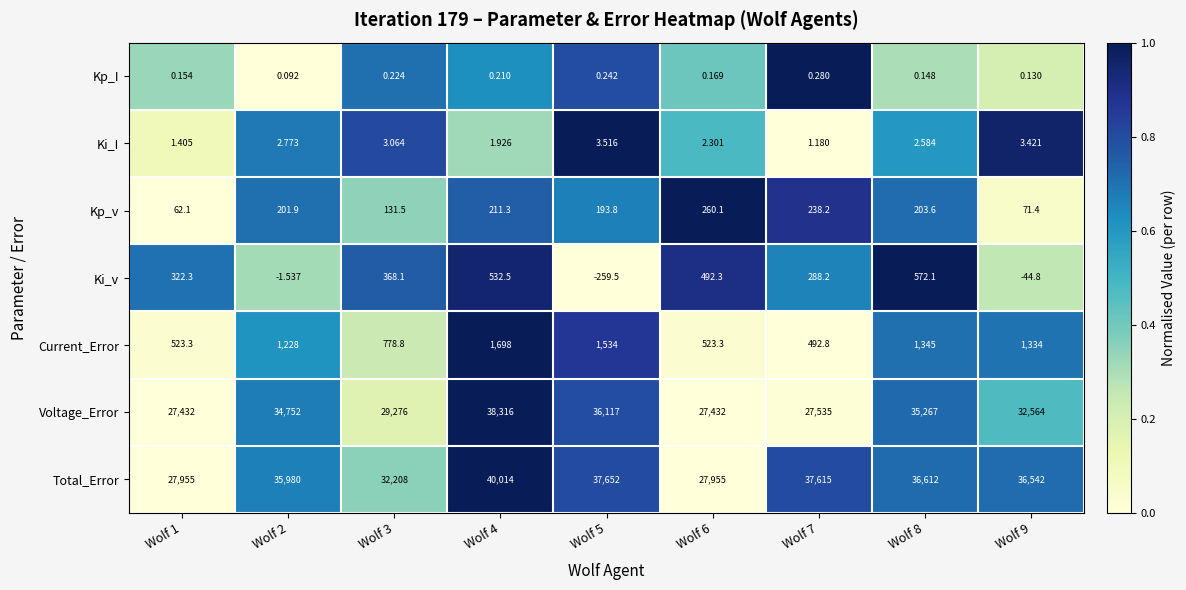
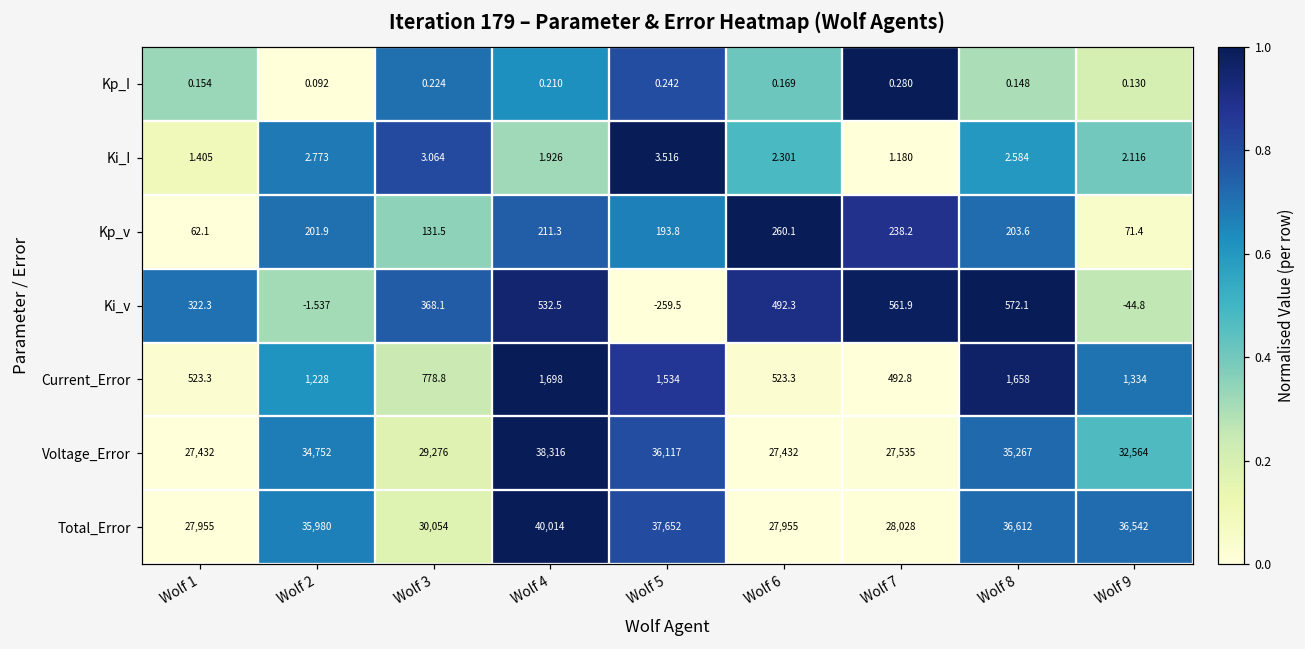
  {
    "Kp_I": {
      "Wolf 1": "0.154",
      "Wolf 2": "0.092",
      "Wolf 3": "0.224",
      "Wolf 4": "0.210",
      "Wolf 5": "0.242",
      "Wolf 6": "0.169",
      "Wolf 7": "0.280",
      "Wolf 8": "0.148",
      "Wolf 9": "0.130"
    },
    "Ki_I": {
      "Wolf 1": "1.405",
      "Wolf 2": "2.773",
      "Wolf 3": "3.064",
      "Wolf 4": "1.926",
      "Wolf 5": "3.516",
      "Wolf 6": "2.301",
      "Wolf 7": "1.180",
      "Wolf 8": "2.584",
-     "Wolf 9": "3.421"
+     "Wolf 9": "2.116"
    },
    "Kp_v": {
      "Wolf 1": "62.1",
      "Wolf 2": "201.9",
      "Wolf 3": "131.5",
      "Wolf 4": "211.3",
      "Wolf 5": "193.8",
      "Wolf 6": "260.1",
      "Wolf 7": "238.2",
      "Wolf 8": "203.6",
      "Wolf 9": "71.4"
    },
    "Ki_v": {
      "Wolf 1": "322.3",
      "Wolf 2": "-1.537",
      "Wolf 3": "368.1",
      "Wolf 4": "532.5",
      "Wolf 5": "-259.5",
      "Wolf 6": "492.3",
-     "Wolf 7": "288.2",
+     "Wolf 7": "561.9",
      "Wolf 8": "572.1",
      "Wolf 9": "-44.8"
    },
    "Current_Error": {
      "Wolf 1": "523.3",
      "Wolf 2": "1,228",
      "Wolf 3": "778.8",
      "Wolf 4": "1,698",
      "Wolf 5": "1,534",
      "Wolf 6": "523.3",
      "Wolf 7": "492.8",
-     "Wolf 8": "1,345",
+     "Wolf 8": "1,658",
      "Wolf 9": "1,334"
    },
    "Voltage_Error": {
      "Wolf 1": "27,432",
      "Wolf 2": "34,752",
      "Wolf 3": "29,276",
      "Wolf 4": "38,316",
      "Wolf 5": "36,117",
      "Wolf 6": "27,432",
      "Wolf 7": "27,535",
      "Wolf 8": "35,267",
      "Wolf 9": "32,564"
    },
    "Total_Error": {
      "Wolf 1": "27,955",
      "Wolf 2": "35,980",
-     "Wolf 3": "32,208",
+     "Wolf 3": "30,054",
      "Wolf 4": "40,014",
      "Wolf 5": "37,652",
      "Wolf 6": "27,955",
-     "Wolf 7": "37,615",
+     "Wolf 7": "28,028",
      "Wolf 8": "36,612",
      "Wolf 9": "36,542"
    }
  }
